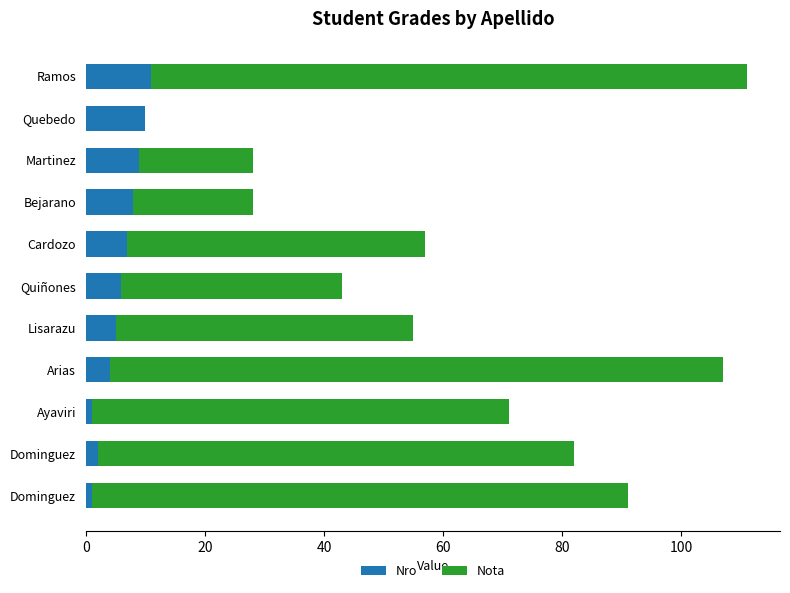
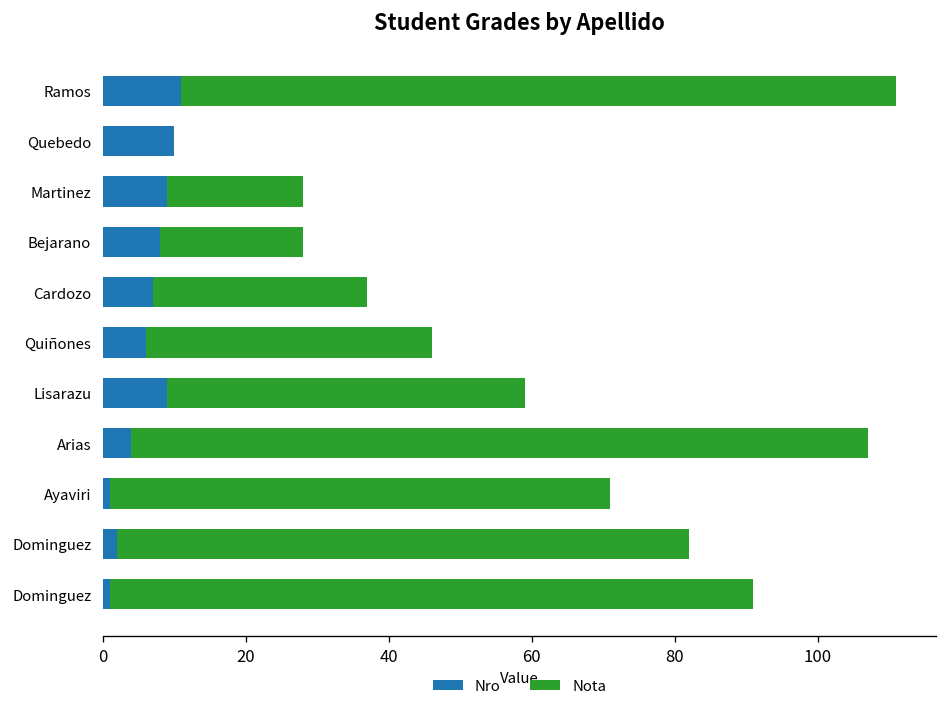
  {
    "Nro": {
      "Ramos": 11,
      "Quebedo": 10,
      "Martinez": 9,
      "Bejarano": 8,
      "Cardozo": 7,
      "Quiñones": 6,
-     "Lisarazu": 5,
+     "Lisarazu": 9,
      "Arias": 4,
      "Ayaviri": 1
    },
    "Nota": {
      "Ramos": 100,
      "Quebedo": 0,
      "Martinez": 19,
      "Bejarano": 20,
-     "Cardozo": 50,
-     "Quiñones": 37,
+     "Cardozo": 30,
+     "Quiñones": 40,
      "Lisarazu": 50,
      "Arias": 103,
      "Ayaviri": 70
    }
  }
